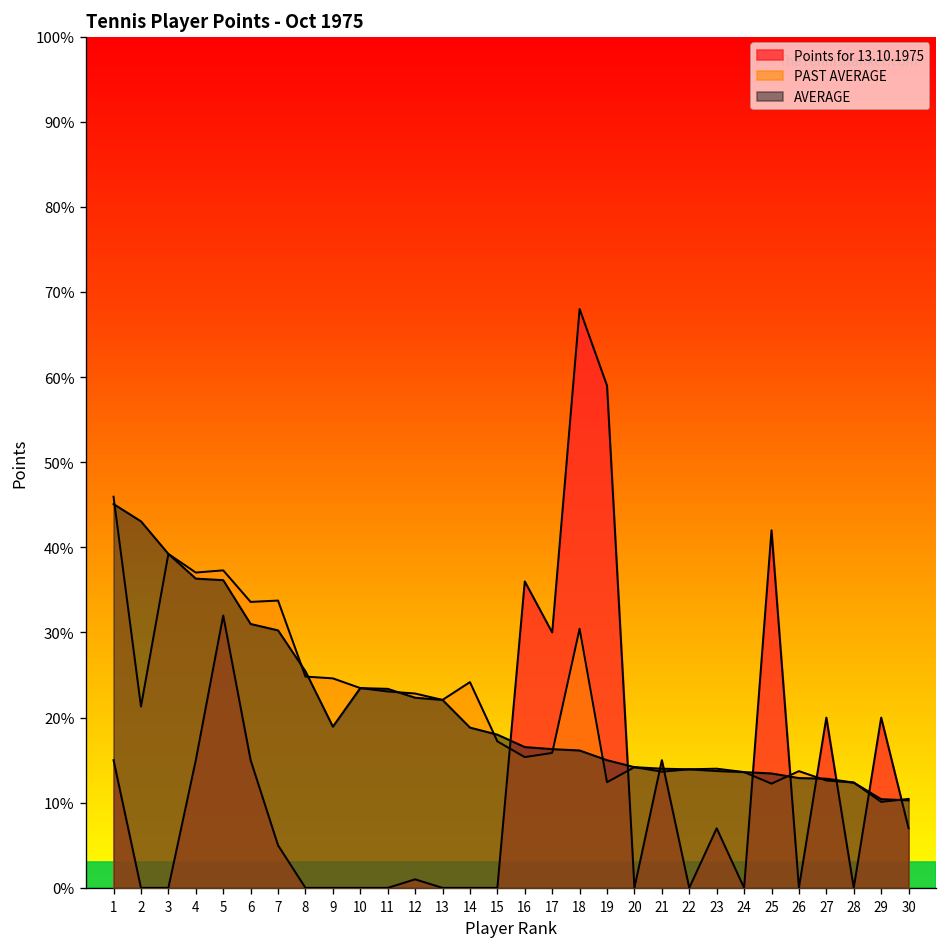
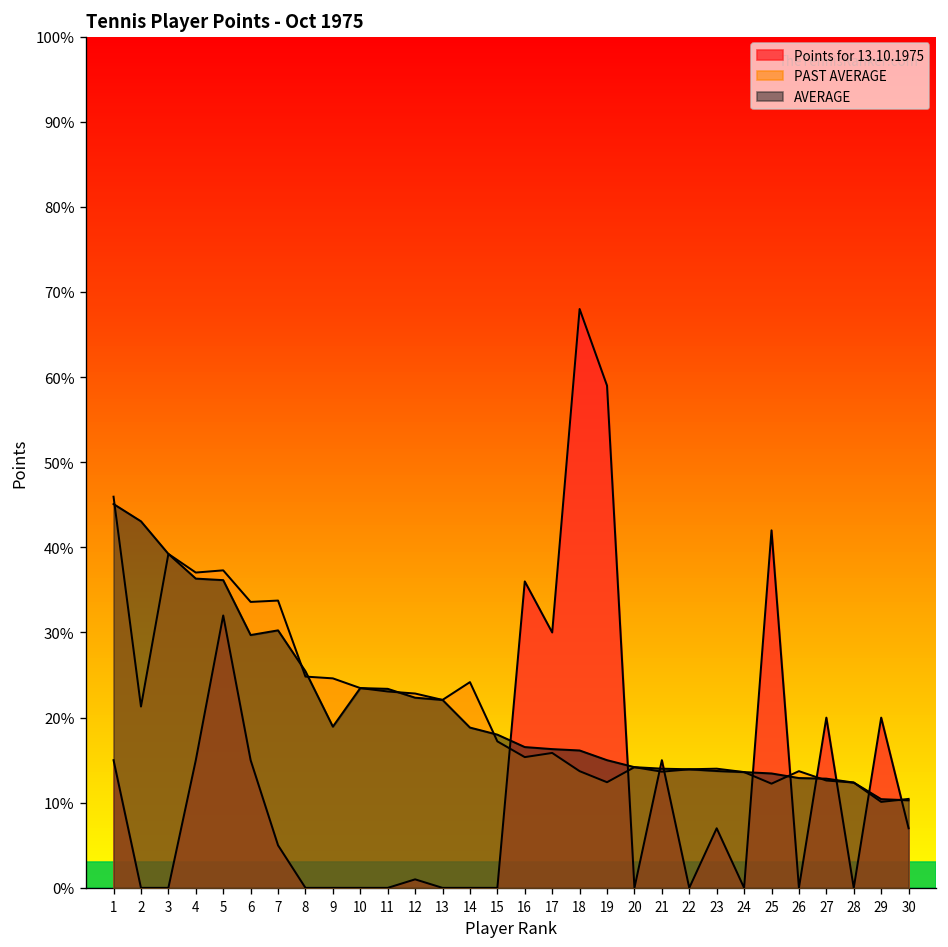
  {
    "Points for 13.10.1975": {
      "1": "15%",
      "4": "15%",
      "5": "32%",
      "6": "15%",
      "7": "5%",
      "16": "36%",
      "17": "30%",
      "18": "68%",
      "19": "59%",
      "21": "15%",
      "23": "7%",
      "25": "42%",
      "27": "20%",
      "29": "20%",
      "30": "7%"
    },
    "PAST AVERAGE": {
      "1": "46%",
      "2": "21%",
      "4": "37%",
      "5": "37%",
      "6": "34%",
      "7": "34%",
      "8": "25%",
      "9": "25%",
      "12": "23%",
      "14": "24%",
      "15": "17%",
      "16": "15%",
      "17": "16%",
-     "18": "30%",
+     "18": "14%",
      "19": "12%",
      "25": "12%",
      "26": "14%"
    },
    "AVERAGE": {
      "1": "45%",
      "2": "43%",
      "4": "36%",
      "5": "36%",
-     "6": "31%",
+     "6": "30%",
      "7": "30%",
      "8": "25%",
      "9": "19%",
      "12": "22%",
      "14": "19%",
      "15": "18%",
      "16": "17%",
      "17": "16%",
      "18": "16%",
      "19": "15%",
      "25": "13%",
      "26": "13%"
    }
  }
